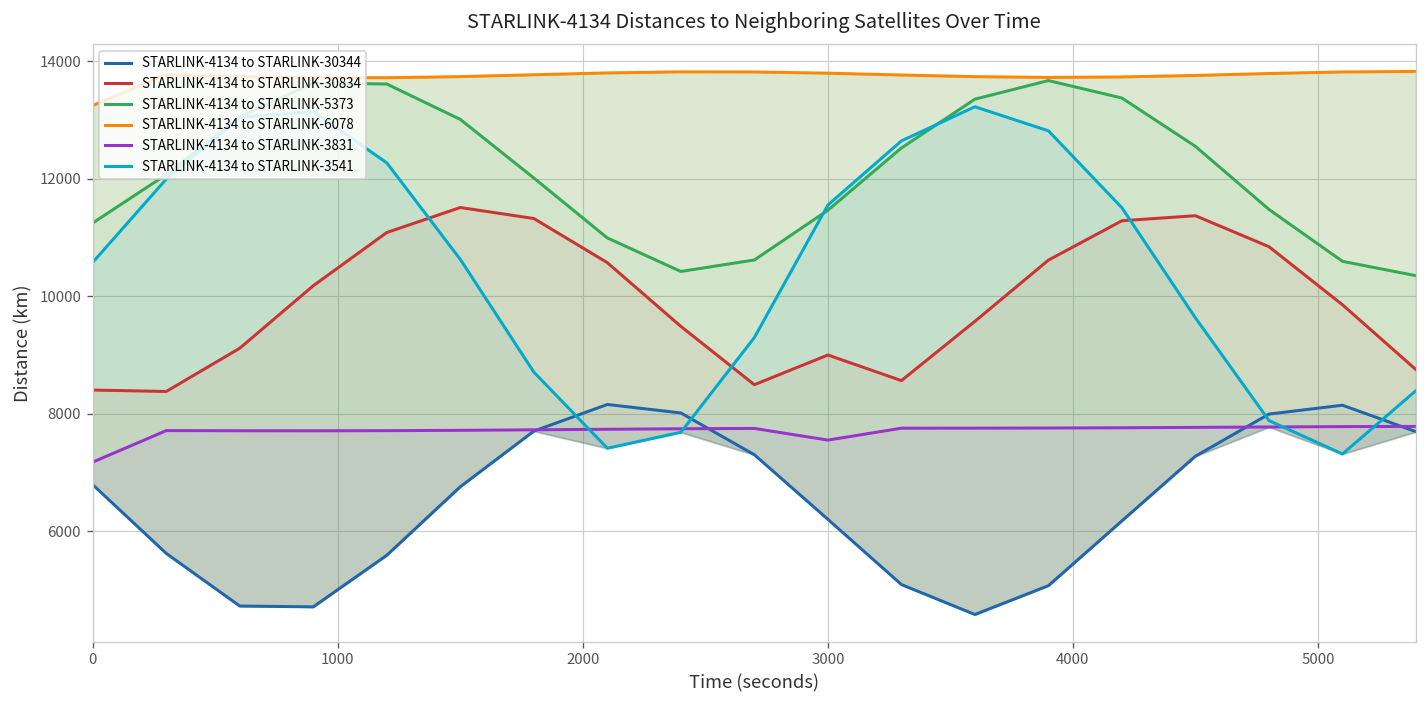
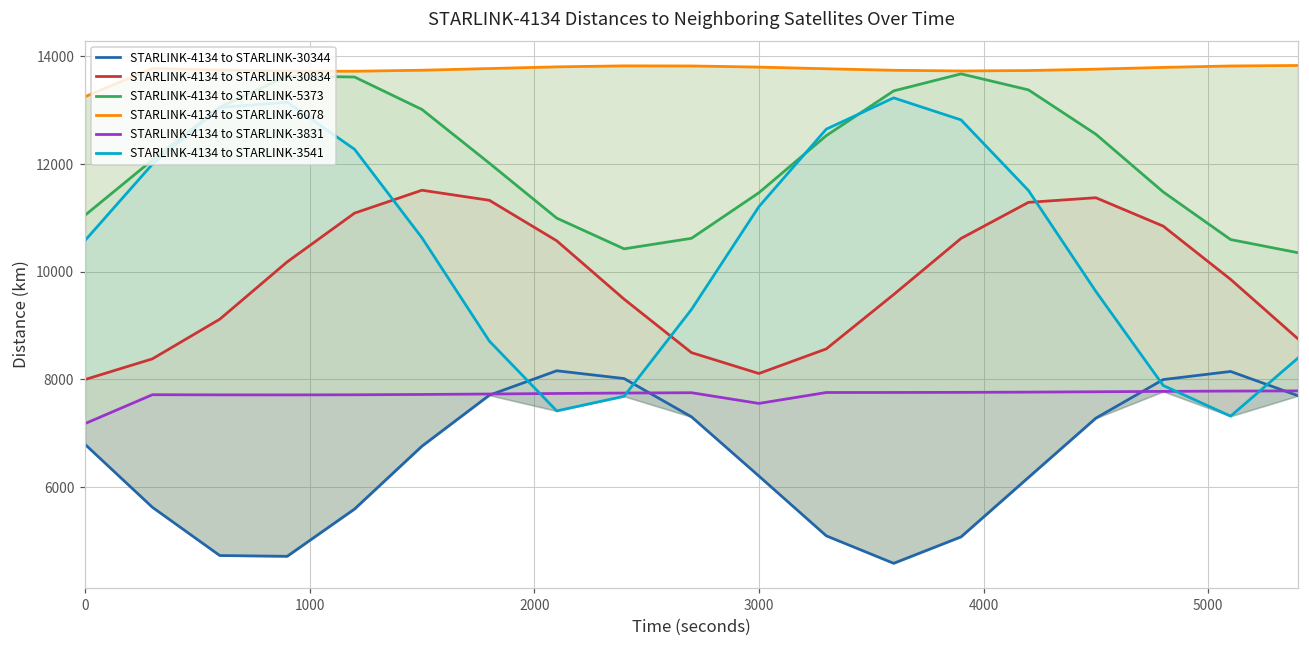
  {
    "STARLINK-4134 to STARLINK-30344": {
      "0": 6800,
      "3000": 6200
    },
    "STARLINK-4134 to STARLINK-30834": {
-     "0": 8400,
-     "3000": 9000
+     "0": 8000,
+     "3000": 8100
    },
    "STARLINK-4134 to STARLINK-5373": {
-     "0": 11300,
+     "0": 11000,
      "3000": 11500
    },
    "STARLINK-4134 to STARLINK-6078": {
      "0": 13300,
      "3000": 13800
    },
    "STARLINK-4134 to STARLINK-3831": {
      "0": 7200,
      "3000": 7600
    },
    "STARLINK-4134 to STARLINK-3541": {
      "0": 10600,
-     "3000": 11600
+     "3000": 11200
    }
  }
